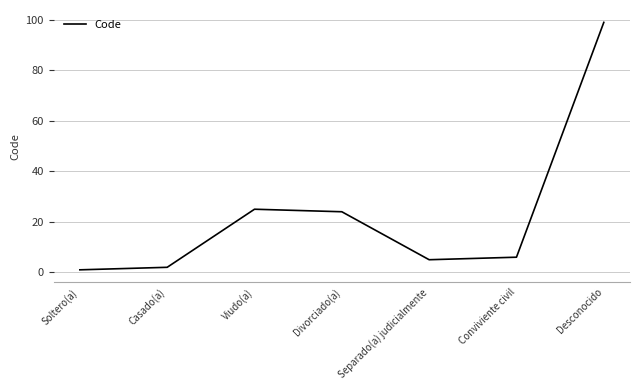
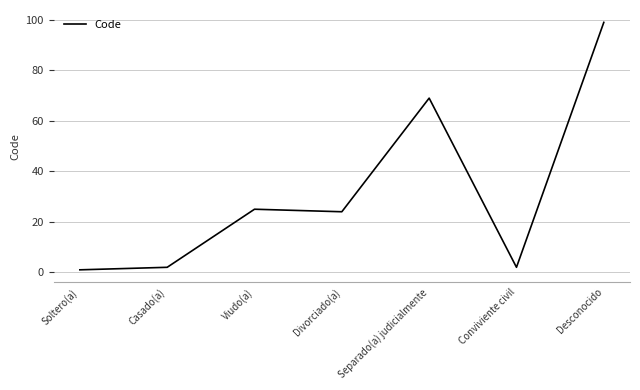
  {
    "Soltero(a)": 1,
    "Casado(a)": 2,
    "Viudo(a)": 25,
    "Divorciado(a)": 24,
-   "Separado(a) judicialmente": 5,
-   "Conviviente civil": 6,
+   "Separado(a) judicialmente": 69,
+   "Conviviente civil": 2,
    "Desconocido": 99
  }
